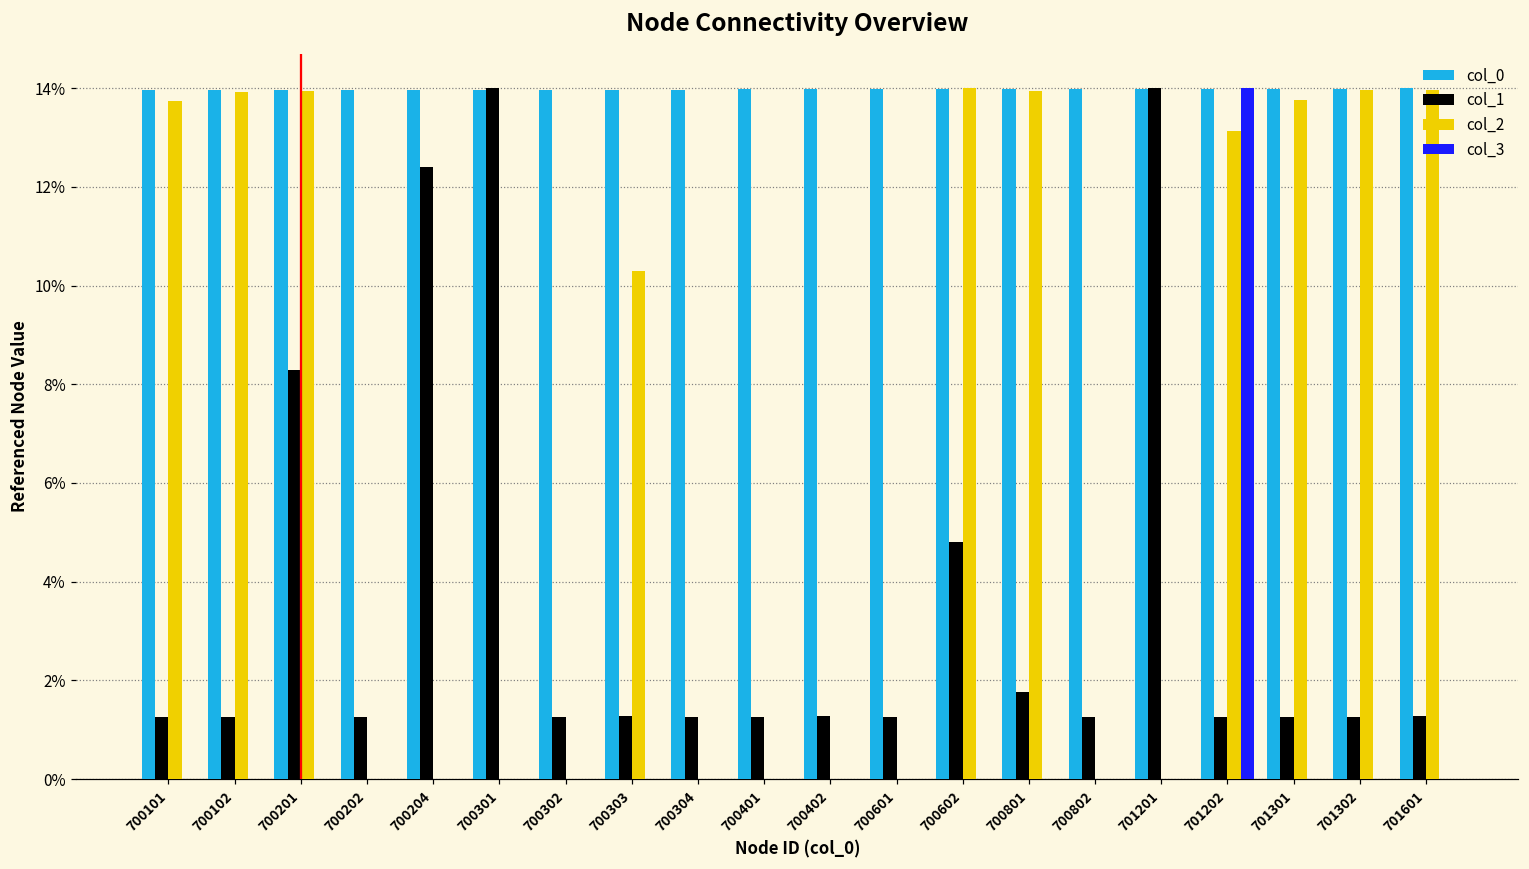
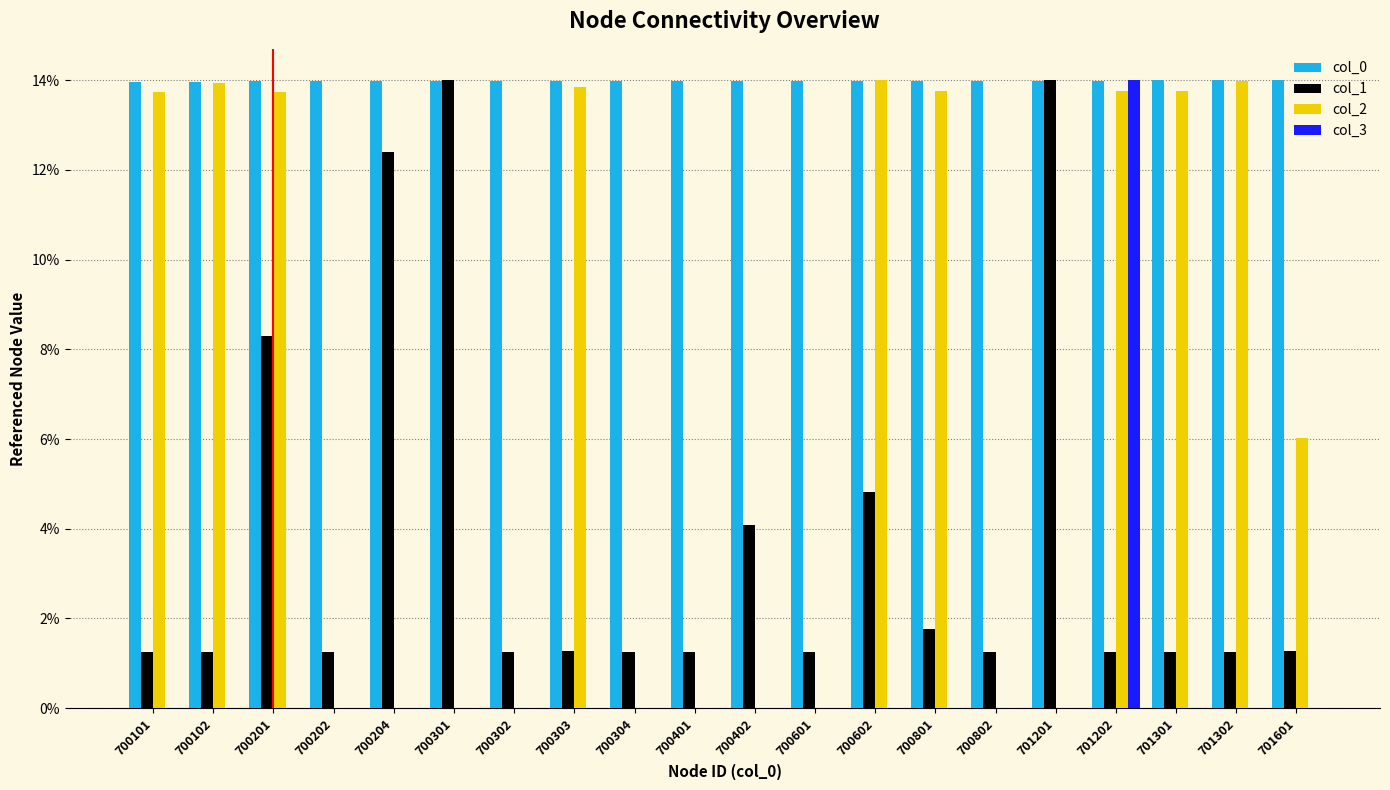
  {
    "col_0": {
      "700101": "14.0%",
      "700102": "14.0%",
      "700201": "14.0%",
      "700202": "14.0%",
      "700204": "14.0%",
      "700301": "14.0%",
      "700302": "14.0%",
      "700303": "14.0%",
      "700304": "14.0%",
      "700401": "14.0%",
      "700402": "14.0%",
      "700601": "14.0%",
      "700602": "14.0%",
      "700801": "14.0%",
      "700802": "14.0%",
      "701201": "14.0%",
      "701202": "14.0%",
      "701301": "14.0%",
      "701302": "14.0%",
      "701601": "14.0%"
    },
    "col_1": {
      "700101": "1.3%",
      "700102": "1.3%",
      "700201": "8.3%",
      "700202": "1.3%",
      "700204": "12.4%",
      "700301": "14.0%",
      "700302": "1.3%",
      "700303": "1.3%",
      "700304": "1.3%",
      "700401": "1.3%",
-     "700402": "1.3%",
+     "700402": "4.1%",
      "700601": "1.3%",
      "700602": "4.8%",
      "700801": "1.8%",
      "700802": "1.3%",
      "701201": "14.0%",
      "701202": "1.3%",
      "701301": "1.3%",
      "701302": "1.3%",
      "701601": "1.3%"
    },
    "col_2": {
      "700101": "13.7%",
      "700102": "13.9%",
-     "700201": "13.9%",
+     "700201": "13.7%",
      "700202": "0.0%",
      "700204": "0.0%",
      "700301": "0.0%",
      "700302": "0.0%",
-     "700303": "10.3%",
+     "700303": "13.8%",
      "700304": "0.0%",
      "700401": "0.0%",
      "700402": "0.0%",
      "700601": "0.0%",
      "700602": "14.0%",
-     "700801": "14.0%",
+     "700801": "13.8%",
      "700802": "0.0%",
      "701201": "0.0%",
-     "701202": "13.1%",
+     "701202": "13.8%",
      "701301": "13.8%",
      "701302": "14.0%",
-     "701601": "14.0%"
+     "701601": "6.0%"
    },
    "col_3": {
      "700101": "0.0%",
      "700102": "0.0%",
      "700201": "0.0%",
      "700202": "0.0%",
      "700204": "0.0%",
      "700301": "0.0%",
      "700302": "0.0%",
      "700303": "0.0%",
      "700304": "0.0%",
      "700401": "0.0%",
      "700402": "0.0%",
      "700601": "0.0%",
      "700602": "0.0%",
      "700801": "0.0%",
      "700802": "0.0%",
      "701201": "0.0%",
      "701202": "14.0%",
      "701301": "0.0%",
      "701302": "0.0%",
      "701601": "0.0%"
    }
  }
